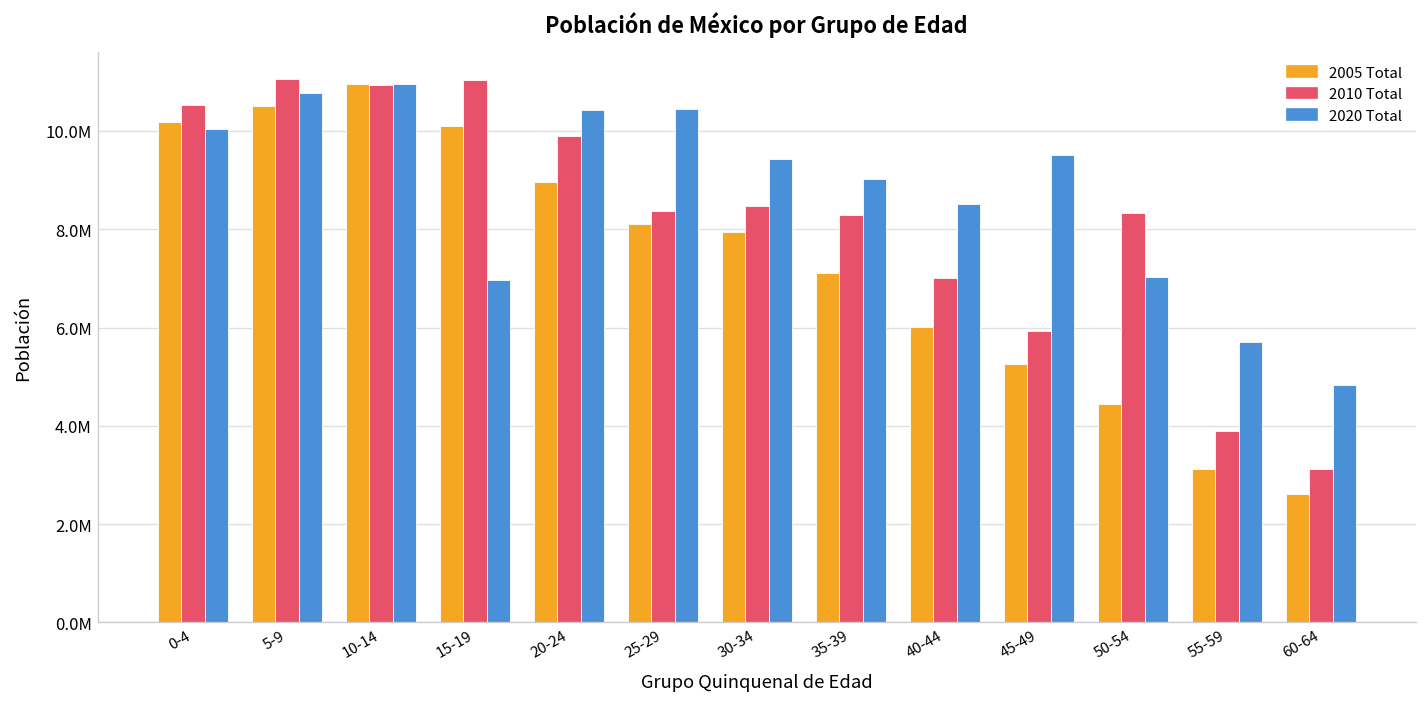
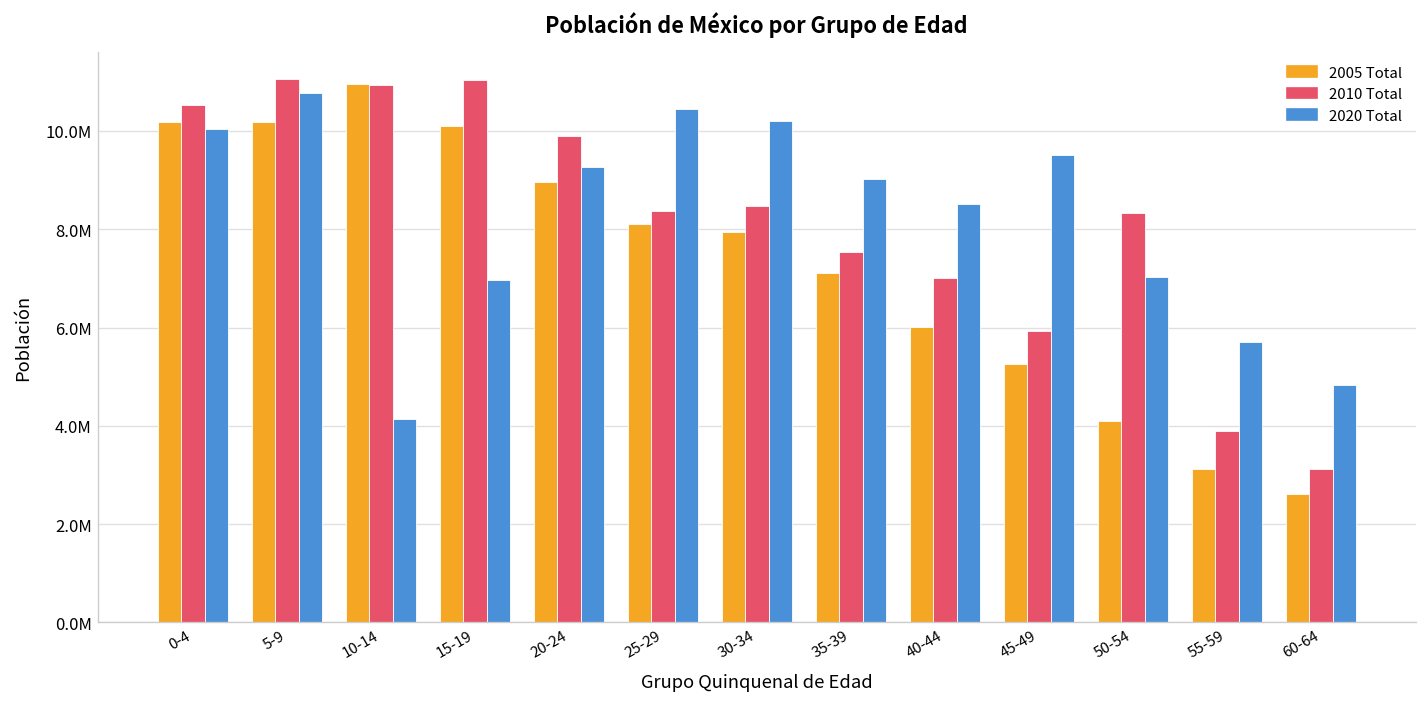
  {
    "2005 Total": {
      "0-4": 10200000,
-     "5-9": 10500000,
+     "5-9": 10200000,
      "10-14": 11000000,
      "15-19": 10100000,
      "20-24": 9000000,
      "25-29": 8100000,
      "30-34": 7900000,
      "35-39": 7100000,
      "40-44": 6000000,
      "45-49": 5200000,
-     "50-54": 4400000,
+     "50-54": 4100000,
      "55-59": 3100000,
      "60-64": 2600000
    },
    "2010 Total": {
      "0-4": 10500000,
      "5-9": 11000000,
      "10-14": 10900000,
      "15-19": 11000000,
      "20-24": 9900000,
      "25-29": 8400000,
      "30-34": 8500000,
-     "35-39": 8300000,
+     "35-39": 7500000,
      "40-44": 7000000,
      "45-49": 5900000,
      "50-54": 8300000,
      "55-59": 3900000,
      "60-64": 3100000
    },
    "2020 Total": {
      "0-4": 10000000,
      "5-9": 10800000,
-     "10-14": 10900000,
+     "10-14": 4100000,
      "15-19": 7000000,
-     "20-24": 10400000,
+     "20-24": 9300000,
      "25-29": 10500000,
-     "30-34": 9400000,
+     "30-34": 10200000,
      "35-39": 9000000,
      "40-44": 8500000,
      "45-49": 9500000,
      "50-54": 7000000,
      "55-59": 5700000,
      "60-64": 4800000
    }
  }
